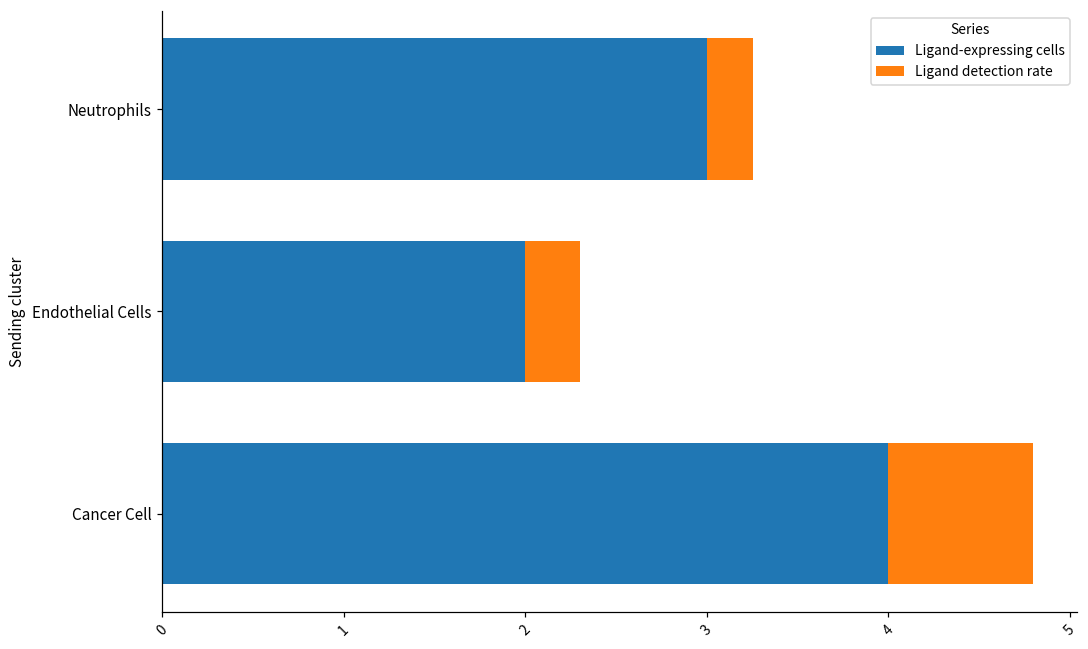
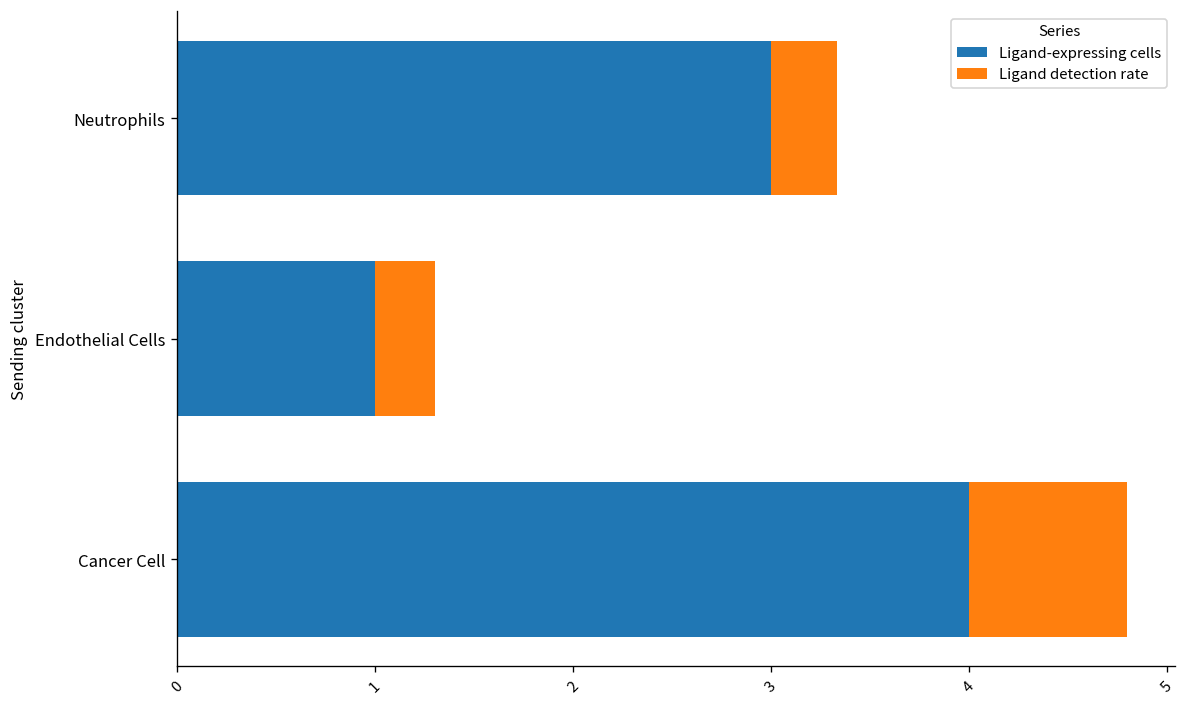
  {
    "Ligand-expressing cells": {
      "Neutrophils": 3,
-     "Endothelial Cells": 2,
+     "Endothelial Cells": 1,
      "Cancer Cell": 4
    },
    "Ligand detection rate": {
-     "Neutrophils": 0.26,
+     "Neutrophils": 0.33,
      "Endothelial Cells": 0.30,
      "Cancer Cell": 0.80
    }
  }
